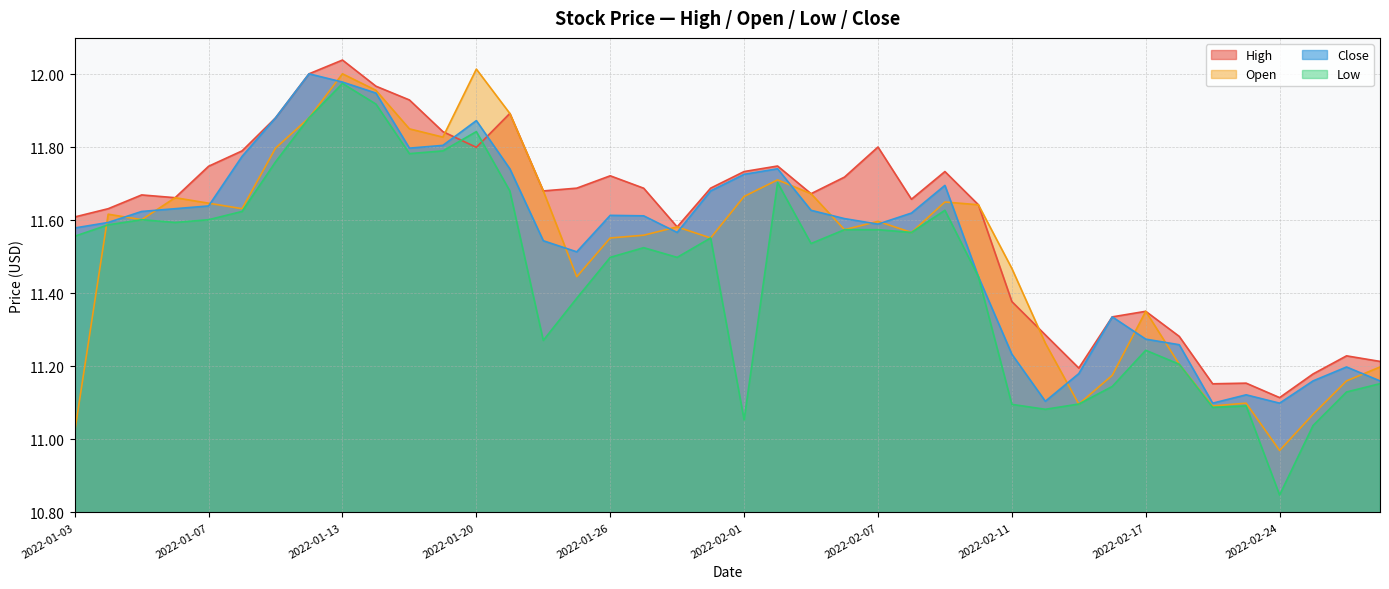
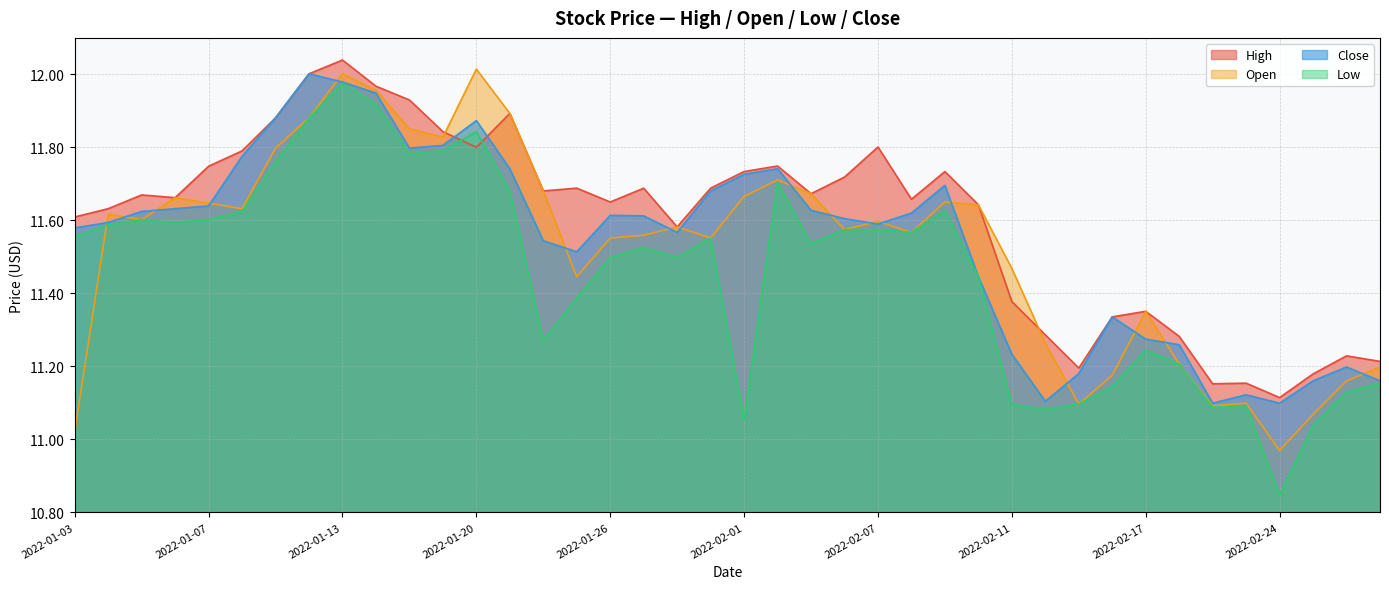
  {
    "High": {
      "2022-01-03": 11.61,
      "2022-01-07": 11.75,
      "2022-01-13": 12.04,
      "2022-01-20": 11.80,
-     "2022-01-26": 11.72,
+     "2022-01-26": 11.65,
      "2022-02-01": 11.73,
      "2022-02-07": 11.80,
      "2022-02-11": 11.38,
      "2022-02-24": 11.11
    },
    "Open": {
      "2022-01-03": 11.02,
      "2022-01-07": 11.65,
      "2022-01-13": 12.00,
      "2022-01-20": 12.01,
      "2022-01-26": 11.55,
      "2022-02-01": 11.67,
      "2022-02-07": 11.60,
      "2022-02-11": 11.47,
      "2022-02-24": 10.97
    },
    "Close": {
      "2022-01-03": 11.58,
      "2022-01-07": 11.64,
      "2022-01-20": 11.87,
      "2022-01-26": 11.61,
      "2022-02-01": 11.73,
      "2022-02-07": 11.59,
      "2022-02-11": 11.23,
      "2022-02-17": 11.27,
      "2022-02-24": 11.10
    },
    "Low": {
      "2022-01-03": 11.56,
      "2022-01-07": 11.60,
      "2022-01-20": 11.84,
      "2022-01-26": 11.50,
      "2022-02-01": 11.05,
      "2022-02-07": 11.57,
      "2022-02-11": 11.10,
      "2022-02-17": 11.24,
      "2022-02-24": 10.85
    }
  }
